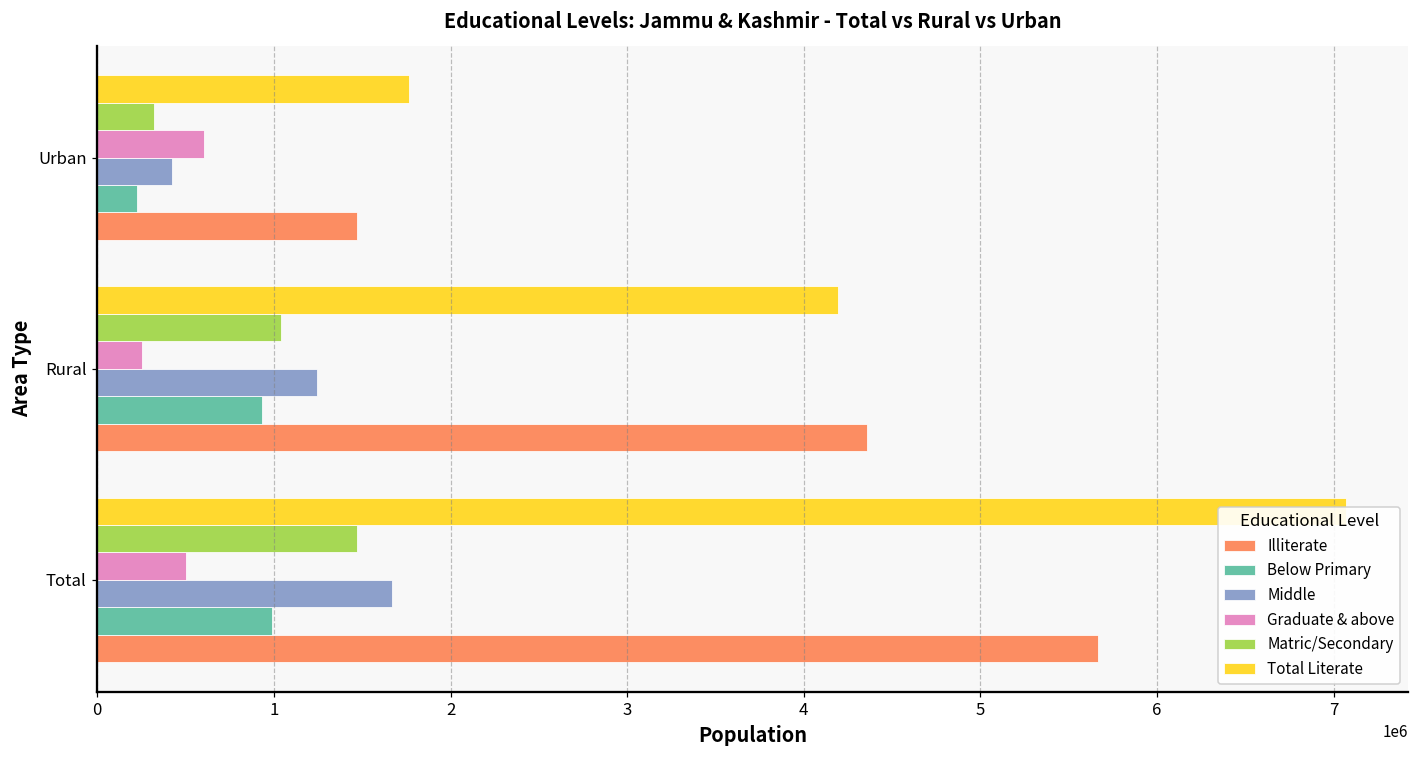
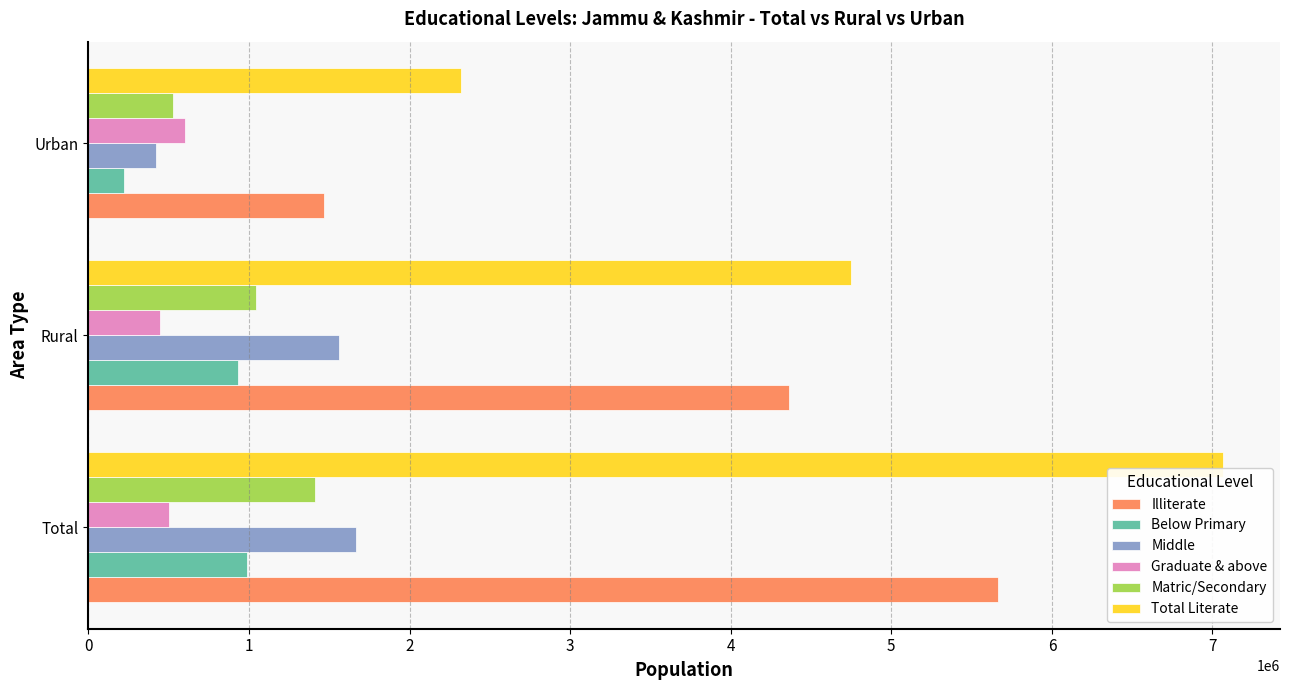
  {
    "Illiterate": {
      "Urban": 1470000,
      "Rural": 4360000,
      "Total": 5660000
    },
    "Below Primary": {
      "Urban": 220000,
      "Rural": 930000,
      "Total": 990000
    },
    "Middle": {
      "Urban": 420000,
-     "Rural": 1240000,
+     "Rural": 1560000,
      "Total": 1670000
    },
    "Graduate & above": {
      "Urban": 600000,
-     "Rural": 250000,
+     "Rural": 440000,
      "Total": 500000
    },
    "Matric/Secondary": {
-     "Urban": 320000,
+     "Urban": 520000,
      "Rural": 1040000,
-     "Total": 1470000
+     "Total": 1410000
    },
    "Total Literate": {
-     "Urban": 1770000,
-     "Rural": 4190000,
+     "Urban": 2320000,
+     "Rural": 4750000,
      "Total": 7070000
    }
  }
